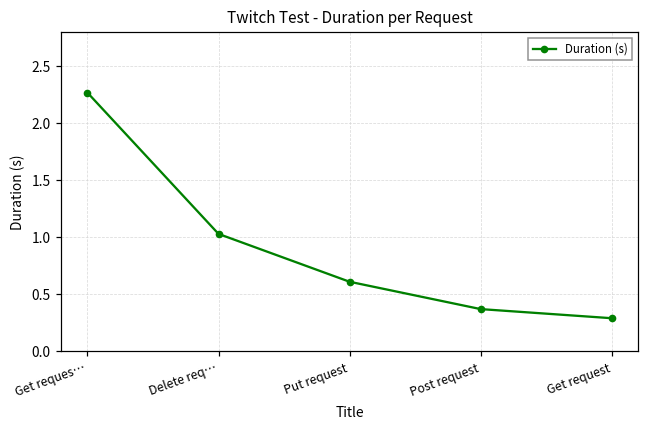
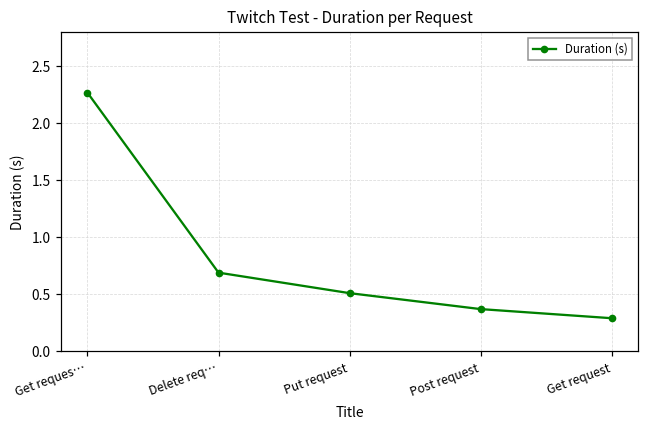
  {
    "Get reques…": 2.27,
-   "Delete req…": 1.03,
-   "Put request": 0.61,
+   "Delete req…": 0.69,
+   "Put request": 0.51,
    "Post request": 0.37,
    "Get request": 0.29
  }
